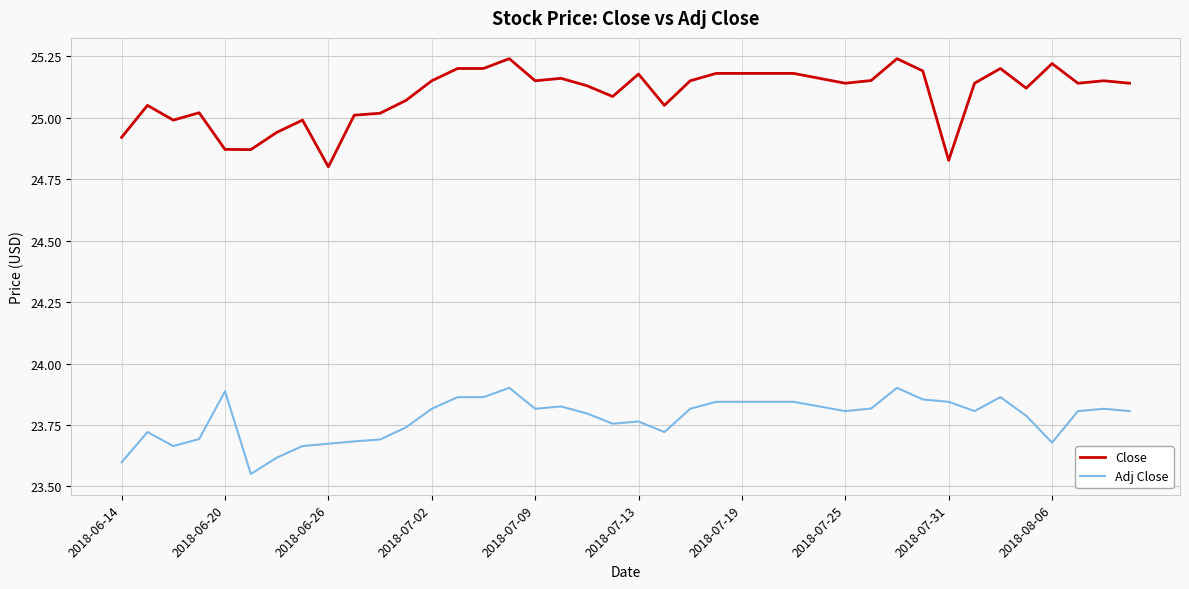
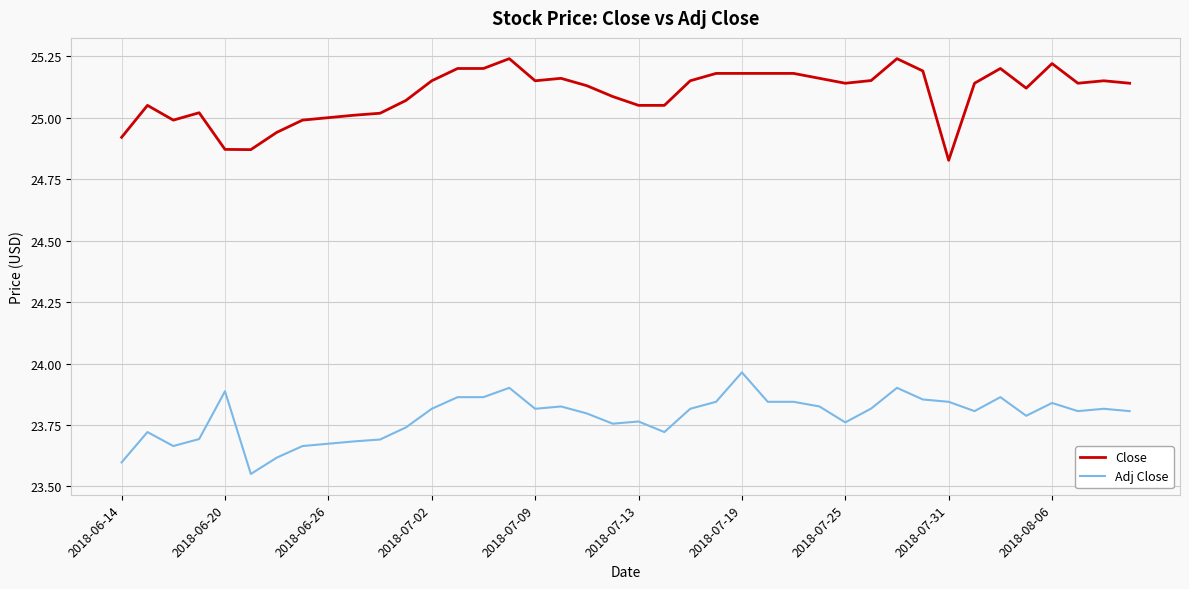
  {
    "Close": {
      "2018-06-14": 24.92,
      "2018-06-20": 24.87,
-     "2018-06-26": 24.8,
+     "2018-06-26": 25.0,
      "2018-07-02": 25.15,
      "2018-07-09": 25.15,
-     "2018-07-13": 25.18,
+     "2018-07-13": 25.05,
      "2018-07-19": 25.18,
      "2018-07-25": 25.14,
      "2018-07-31": 24.83,
      "2018-08-06": 25.22
    },
    "Adj Close": {
      "2018-06-14": 23.60,
      "2018-06-20": 23.89,
      "2018-06-26": 23.67,
      "2018-07-02": 23.82,
      "2018-07-09": 23.82,
      "2018-07-13": 23.76,
-     "2018-07-19": 23.84,
-     "2018-07-25": 23.81,
+     "2018-07-19": 23.96,
+     "2018-07-25": 23.76,
      "2018-07-31": 23.84,
-     "2018-08-06": 23.68
+     "2018-08-06": 23.84
    }
  }
